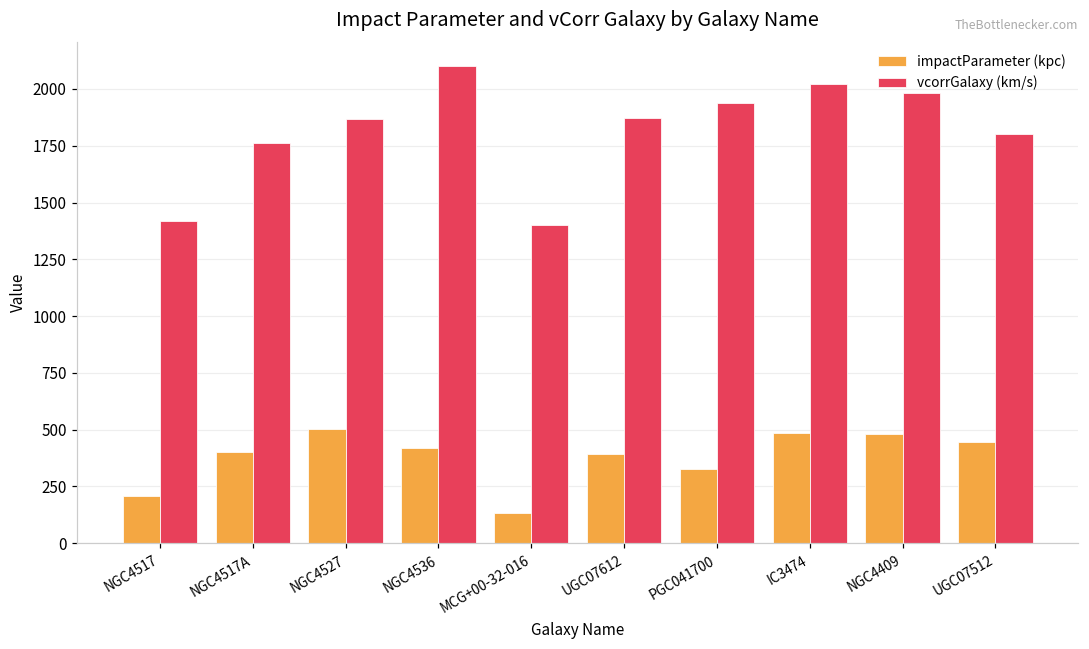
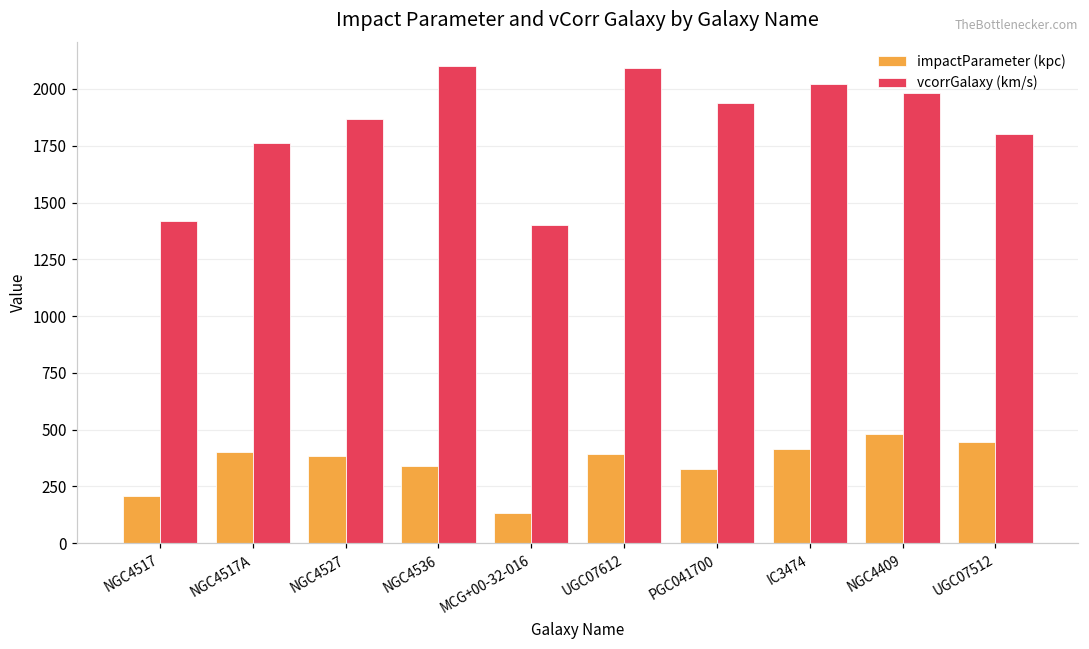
  {
    "impactParameter (kpc)": {
      "NGC4517": 210,
      "NGC4517A": 400,
-     "NGC4527": 500,
-     "NGC4536": 420,
+     "NGC4527": 390,
+     "NGC4536": 340,
      "MCG+00-32-016": 130,
      "UGC07612": 390,
      "PGC041700": 320,
-     "IC3474": 480,
+     "IC3474": 420,
      "NGC4409": 480,
      "UGC07512": 440
    },
    "vcorrGalaxy (km/s)": {
      "NGC4517": 1420,
      "NGC4517A": 1760,
      "NGC4527": 1870,
      "NGC4536": 2100,
      "MCG+00-32-016": 1400,
-     "UGC07612": 1870,
+     "UGC07612": 2090,
      "PGC041700": 1940,
      "IC3474": 2020,
      "NGC4409": 1980,
      "UGC07512": 1800
    }
  }
